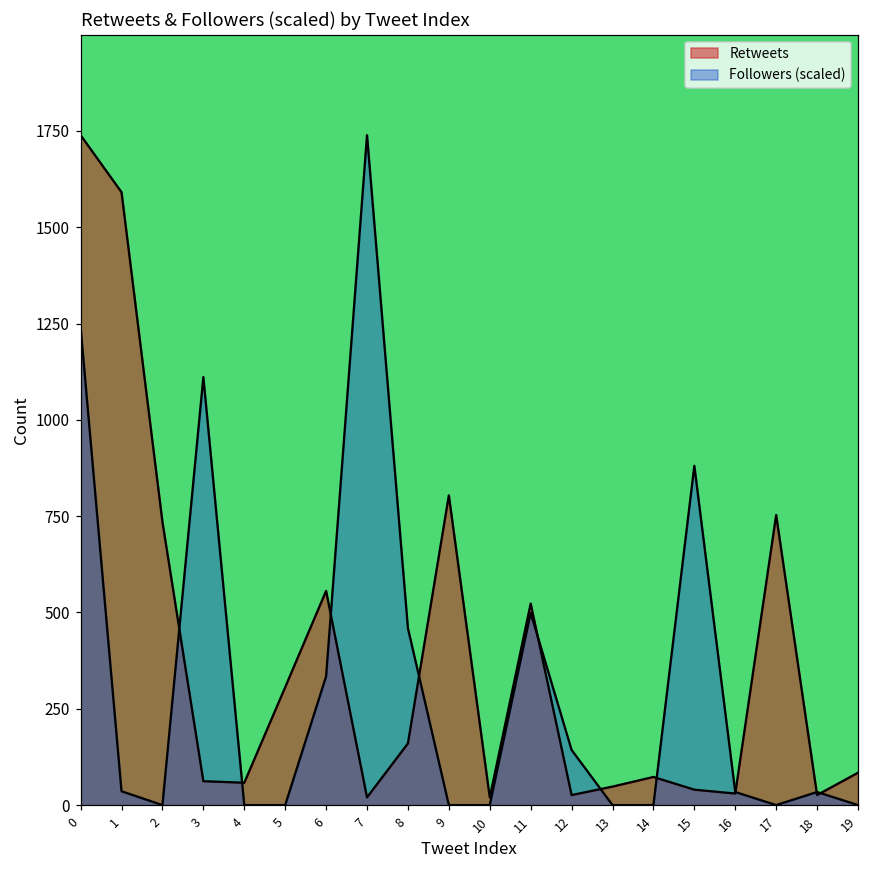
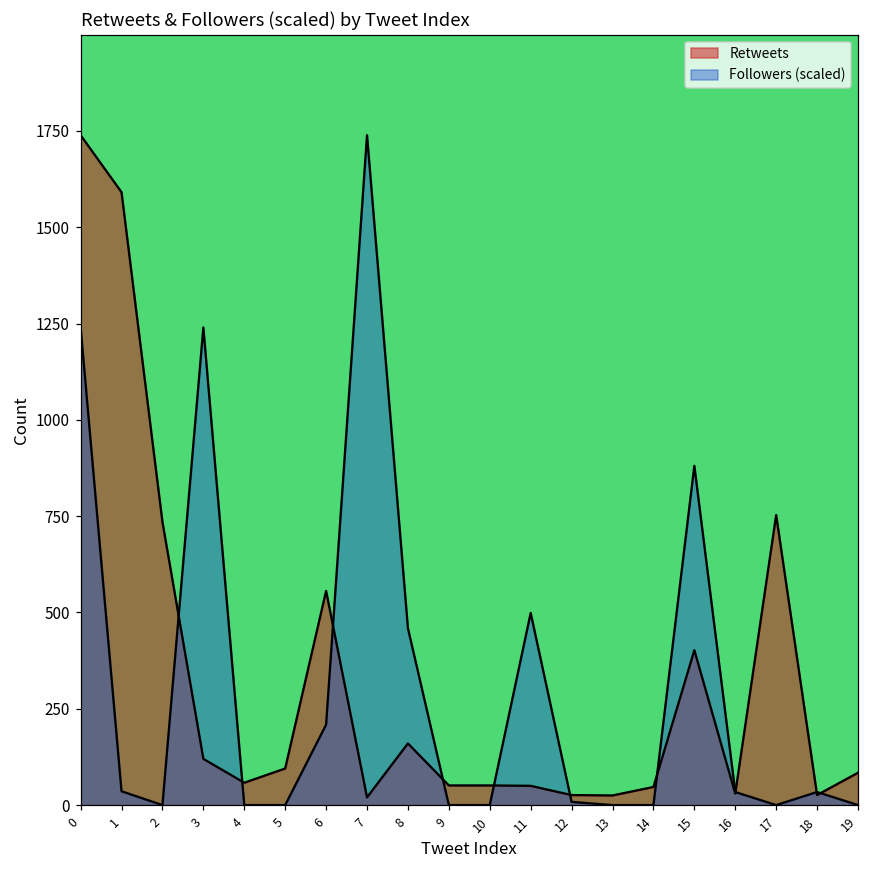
  {
    "Retweets": {
      "0": 1740,
      "1": 1590,
      "2": 740,
-     "3": 60,
+     "3": 120,
      "4": 60,
-     "5": 310,
+     "5": 100,
      "6": 560,
      "7": 20,
      "8": 160,
-     "9": 800,
-     "10": 20,
-     "11": 520,
+     "9": 50,
+     "10": 50,
+     "11": 50,
      "12": 30,
-     "13": 50,
-     "14": 70,
-     "15": 40,
+     "13": 30,
+     "14": 50,
+     "15": 400,
      "17": 750,
      "18": 30,
      "19": 80
    },
    "Followers (scaled)": {
      "0": 1240,
      "1": 40,
      "2": 0,
-     "3": 1110,
+     "3": 1240,
      "4": 0,
      "5": 0,
-     "6": 330,
+     "6": 210,
      "7": 1740,
      "8": 460,
      "9": 0,
      "10": 0,
      "11": 500,
-     "12": 140,
+     "12": 10,
      "13": 0,
      "14": 0,
      "15": 880,
      "17": 0,
      "18": 30,
      "19": 0
    }
  }
